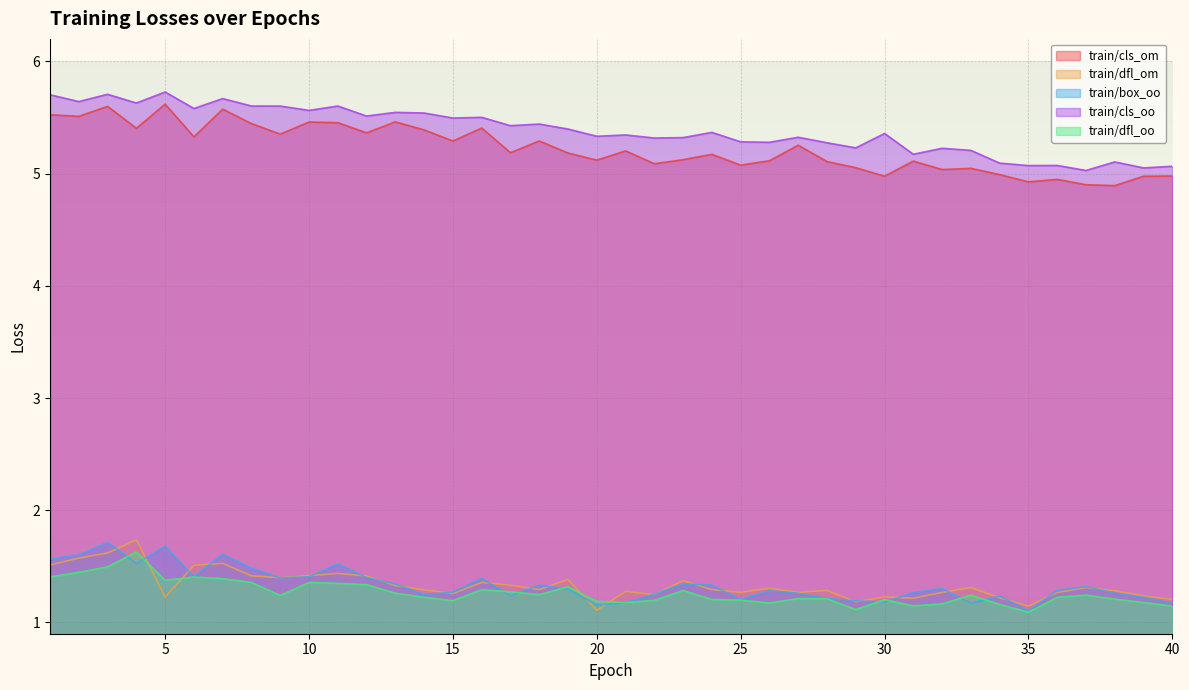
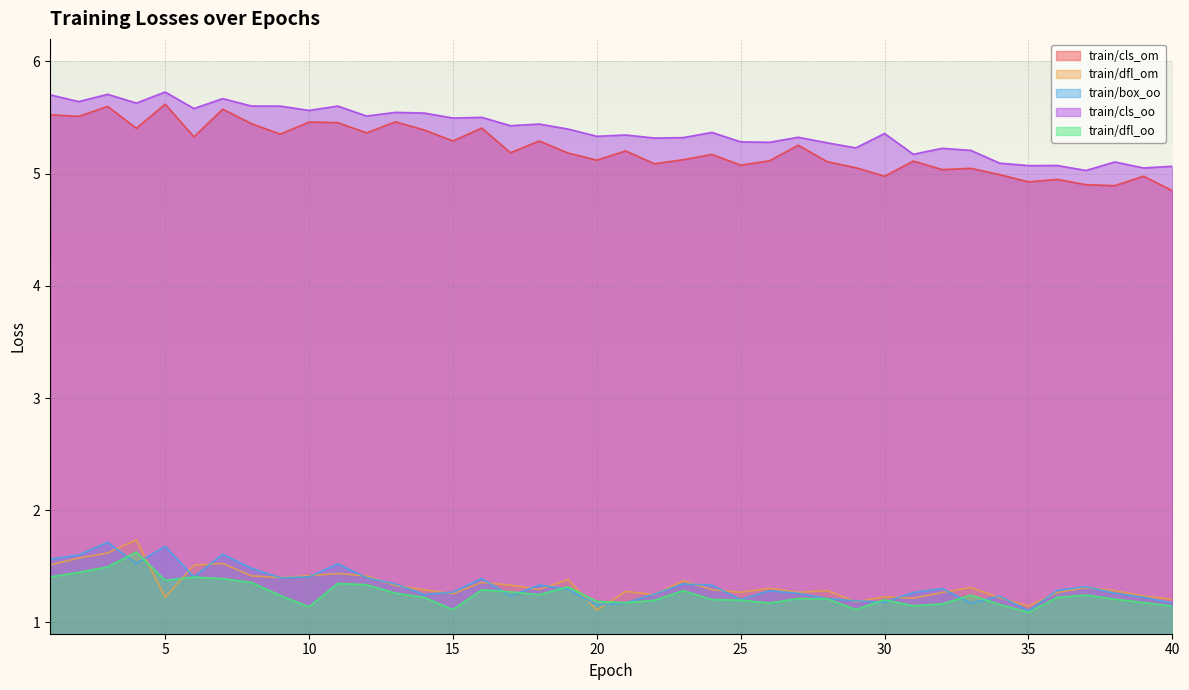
  {
    "train/cls_om": {
      "5": 5.62,
      "10": 5.46,
      "15": 5.29,
      "20": 5.12,
      "25": 5.08,
      "30": 4.98,
      "35": 4.93,
-     "40": 4.98
+     "40": 4.85
    },
    "train/dfl_om": {
      "5": 1.23,
      "20": 1.11,
      "25": 1.27,
      "30": 1.23,
      "35": 1.15,
      "40": 1.21
    },
    "train/box_oo": {
      "5": 1.68,
      "20": 1.16,
      "40": 1.17
    },
    "train/cls_oo": {
      "5": 5.73,
      "10": 5.56,
      "15": 5.49,
      "20": 5.33,
      "25": 5.28,
      "30": 5.36,
      "35": 5.07,
      "40": 5.07
    },
    "train/dfl_oo": {
      "5": 1.38,
-     "10": 1.36,
-     "15": 1.19,
+     "10": 1.14,
+     "15": 1.12,
      "20": 1.19,
      "40": 1.15
    }
  }
